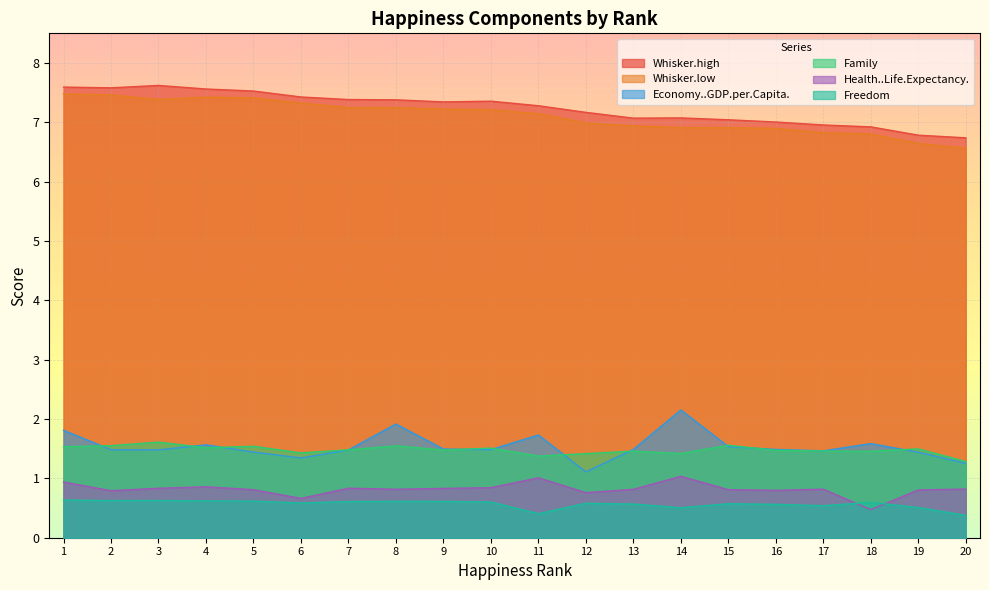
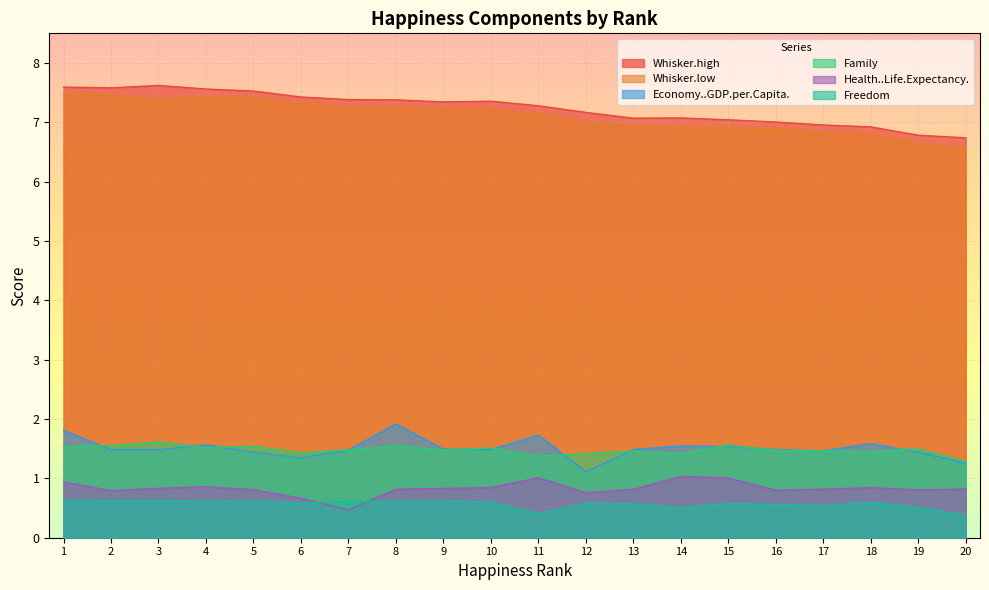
  {
    "Economy..GDP.per.Capita.": {
      "1": 1.8,
      "2": 1.5,
      "3": 1.5,
      "4": 1.6,
      "5": 1.4,
      "6": 1.3,
      "8": 1.9,
      "11": 1.7,
      "12": 1.1,
-     "14": 2.2,
+     "14": 1.5,
      "18": 1.6,
      "19": 1.4
    },
    "Health..Life.Expectancy.": {
      "1": 0.9,
      "2": 0.8,
      "3": 0.8,
      "4": 0.9,
      "5": 0.8,
      "6": 0.7,
-     "7": 0.8,
+     "7": 0.5,
      "8": 0.8,
      "9": 0.8,
      "10": 0.8,
      "11": 1.0,
      "12": 0.8,
      "13": 0.8,
      "14": 1.0,
-     "15": 0.8,
+     "15": 1.0,
      "16": 0.8,
      "17": 0.8,
-     "18": 0.5,
+     "18": 0.8,
      "19": 0.8,
      "20": 0.8
    }
  }
